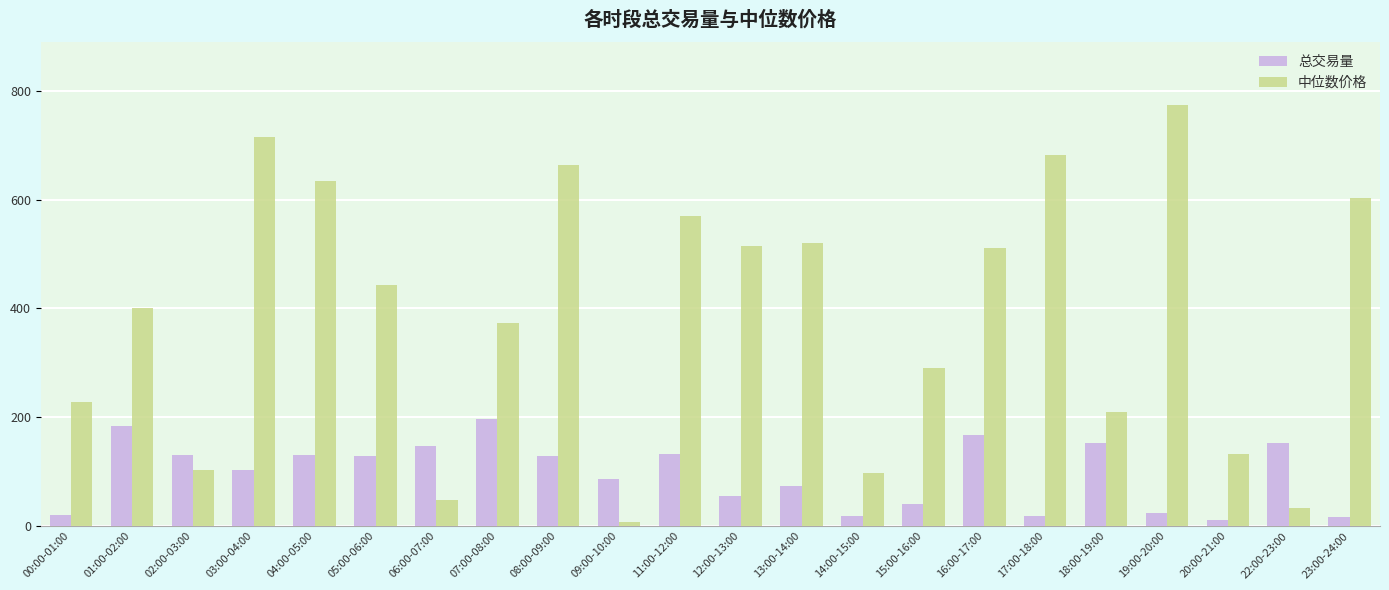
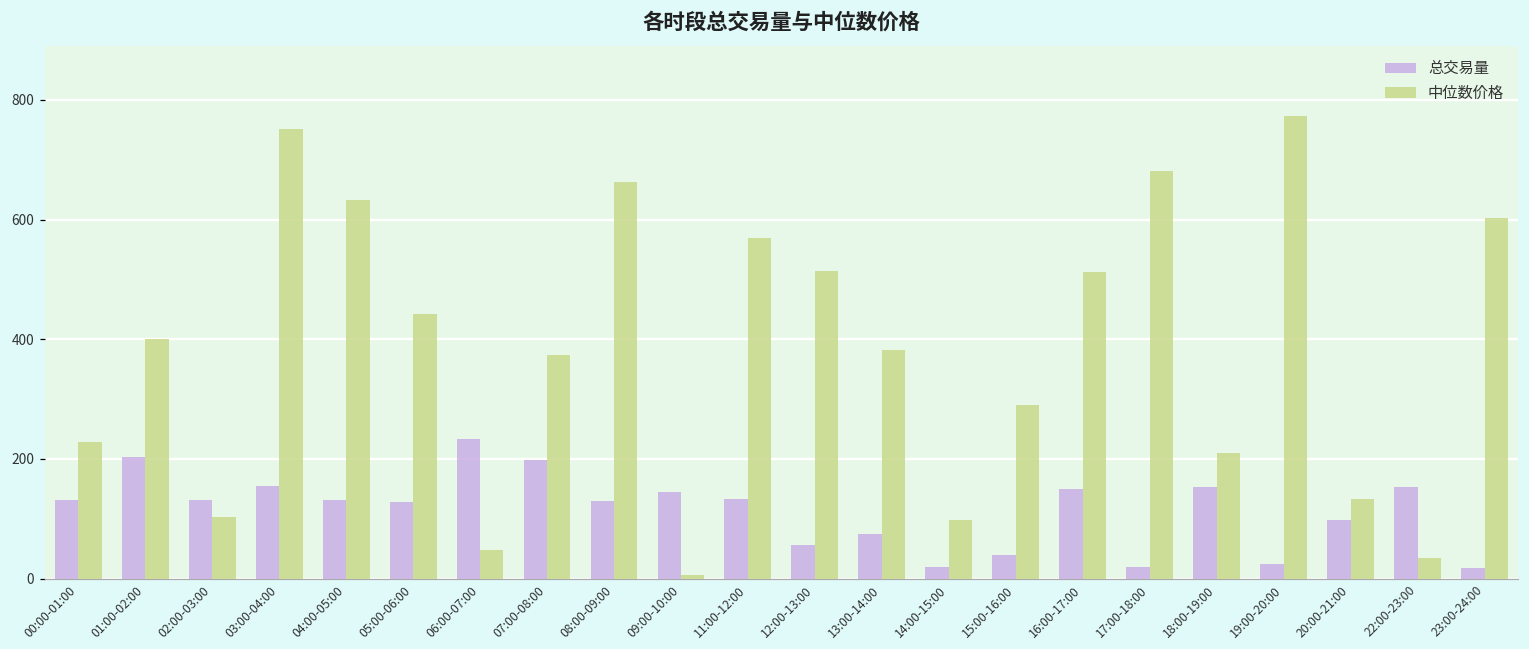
  {
    "总交易量": {
-     "00:00-01:00": 20,
-     "01:00-02:00": 180,
+     "00:00-01:00": 130,
+     "01:00-02:00": 200,
      "02:00-03:00": 130,
-     "03:00-04:00": 100,
+     "03:00-04:00": 150,
      "04:00-05:00": 130,
      "05:00-06:00": 130,
-     "06:00-07:00": 150,
+     "06:00-07:00": 230,
      "07:00-08:00": 200,
      "08:00-09:00": 130,
-     "09:00-10:00": 90,
+     "09:00-10:00": 140,
      "11:00-12:00": 130,
      "12:00-13:00": 60,
      "13:00-14:00": 70,
      "14:00-15:00": 20,
      "15:00-16:00": 40,
-     "16:00-17:00": 170,
+     "16:00-17:00": 150,
      "17:00-18:00": 20,
      "18:00-19:00": 150,
      "19:00-20:00": 20,
-     "20:00-21:00": 10,
+     "20:00-21:00": 100,
      "22:00-23:00": 150,
      "23:00-24:00": 20
    },
    "中位数价格": {
      "00:00-01:00": 230,
      "01:00-02:00": 400,
      "02:00-03:00": 100,
-     "03:00-04:00": 720,
+     "03:00-04:00": 750,
      "04:00-05:00": 630,
      "05:00-06:00": 440,
      "06:00-07:00": 50,
      "07:00-08:00": 370,
      "08:00-09:00": 660,
      "09:00-10:00": 10,
      "11:00-12:00": 570,
      "12:00-13:00": 510,
-     "13:00-14:00": 520,
+     "13:00-14:00": 380,
      "14:00-15:00": 100,
      "15:00-16:00": 290,
      "16:00-17:00": 510,
      "17:00-18:00": 680,
      "18:00-19:00": 210,
      "19:00-20:00": 770,
      "20:00-21:00": 130,
      "22:00-23:00": 30,
      "23:00-24:00": 600
    }
  }
